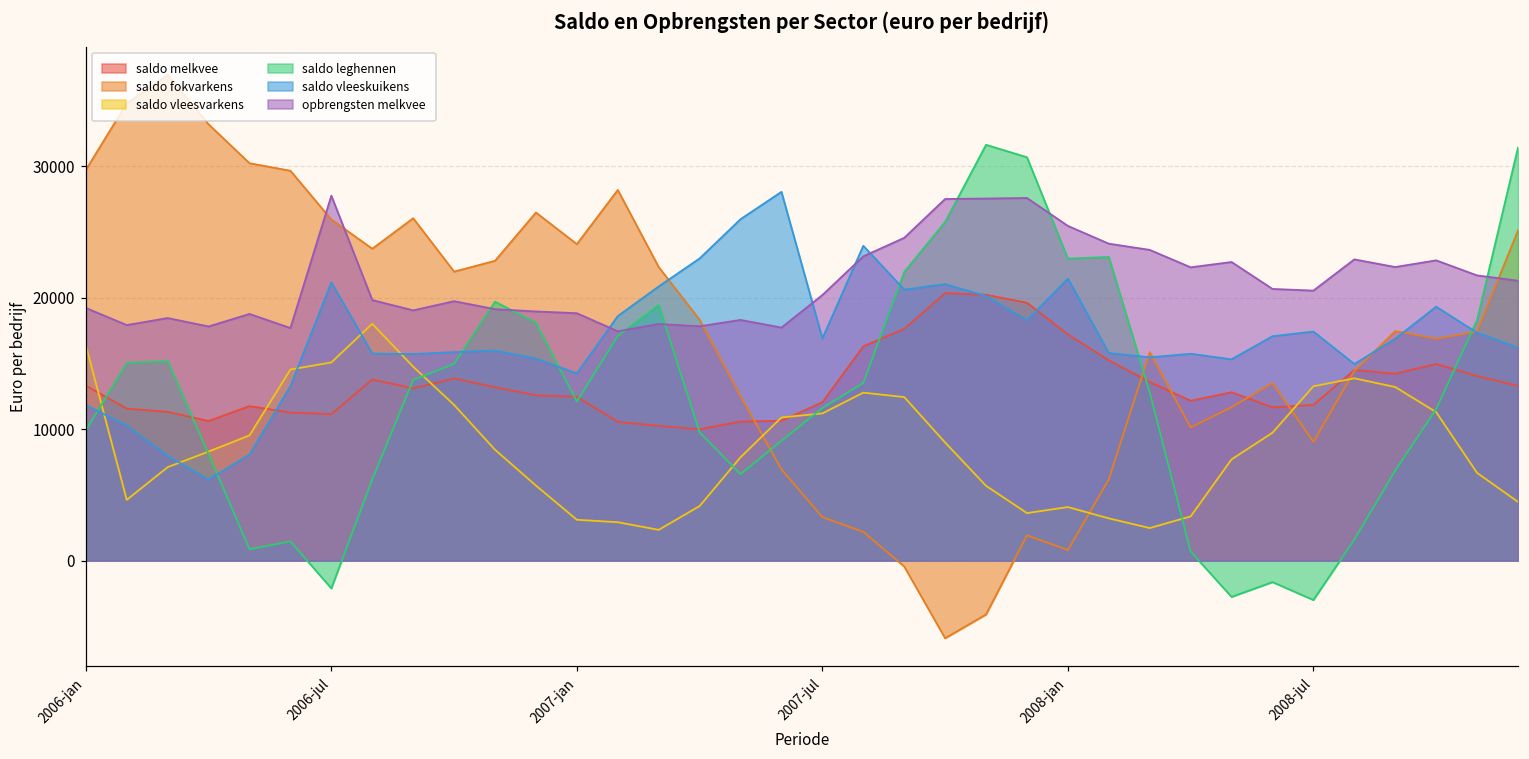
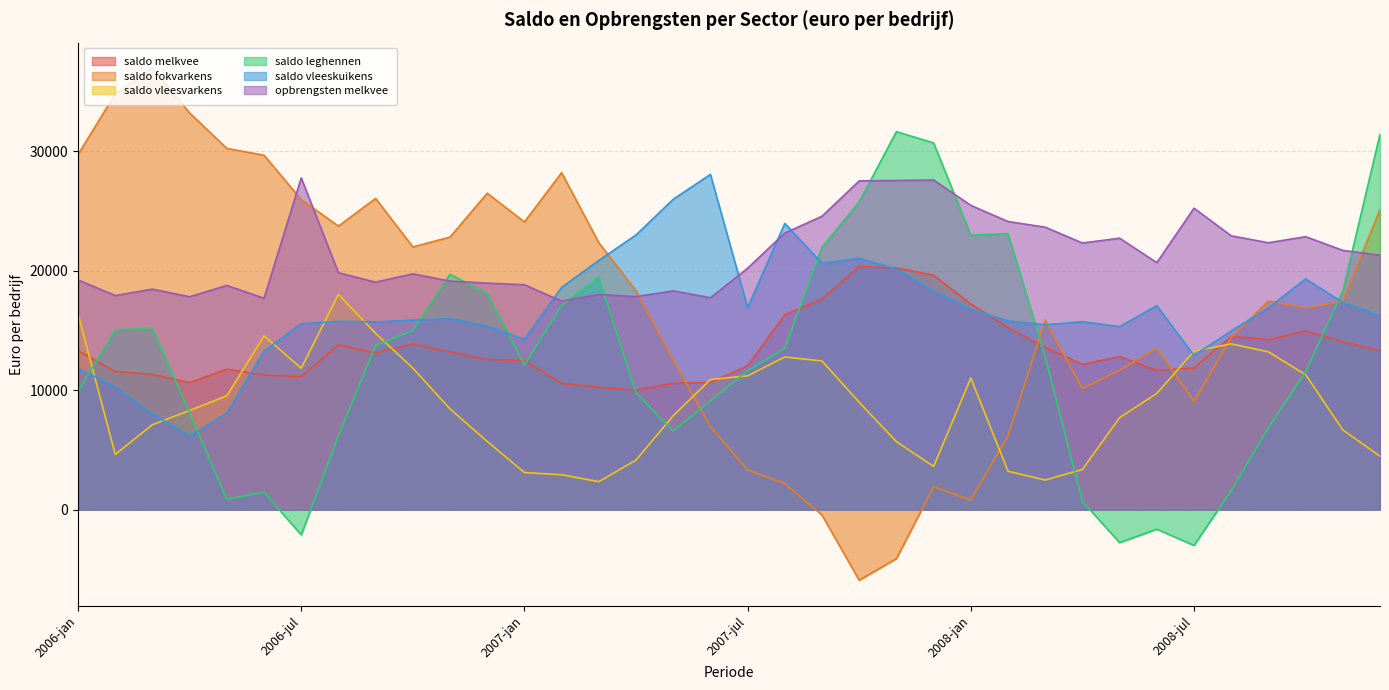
  {
    "saldo vleesvarkens": {
      "2006-jan": 16400,
-     "2006-jul": 15100,
+     "2006-jul": 11800,
      "2007-jan": 3100,
      "2007-jul": 11200,
-     "2008-jan": 4100,
+     "2008-jan": 11000,
      "2008-jul": 13300
    },
    "saldo vleeskuikens": {
      "2006-jan": 11800,
-     "2006-jul": 21200,
+     "2006-jul": 15600,
      "2007-jan": 14200,
      "2007-jul": 16900,
-     "2008-jan": 21400,
-     "2008-jul": 17400
+     "2008-jan": 16800,
+     "2008-jul": 12900
    },
    "opbrengsten melkvee": {
      "2006-jan": 19200,
      "2006-jul": 27800,
      "2007-jan": 18800,
      "2007-jul": 20200,
      "2008-jan": 25500,
-     "2008-jul": 20500
+     "2008-jul": 25200
    }
  }
